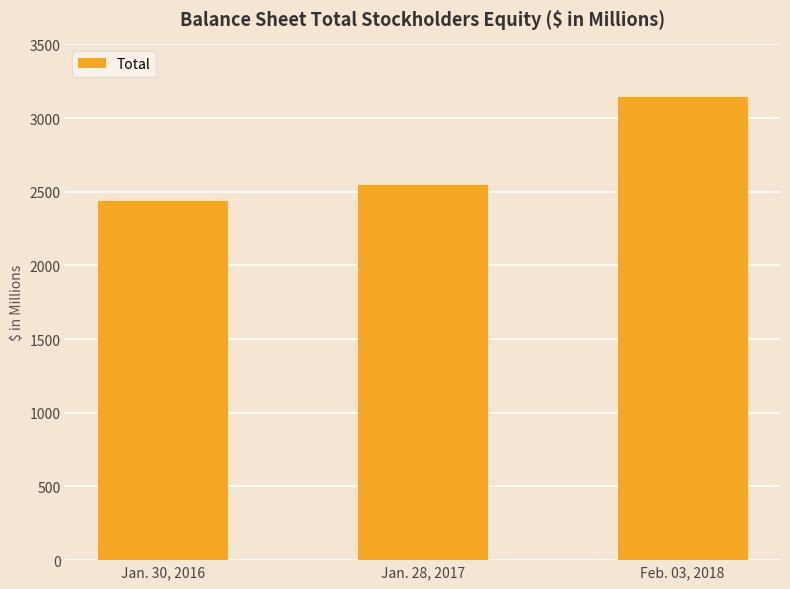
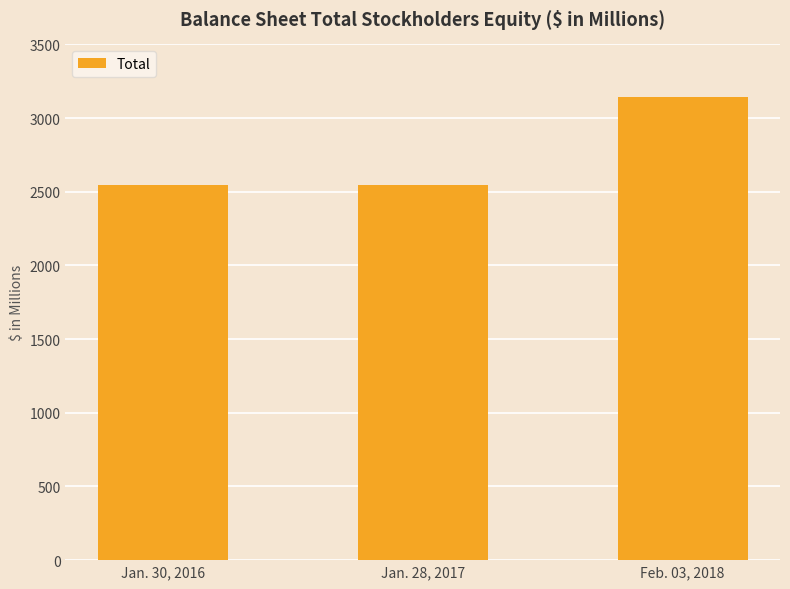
  {
-   "Jan. 30, 2016": 2440,
+   "Jan. 30, 2016": 2550,
    "Jan. 28, 2017": 2550,
    "Feb. 03, 2018": 3140
  }
